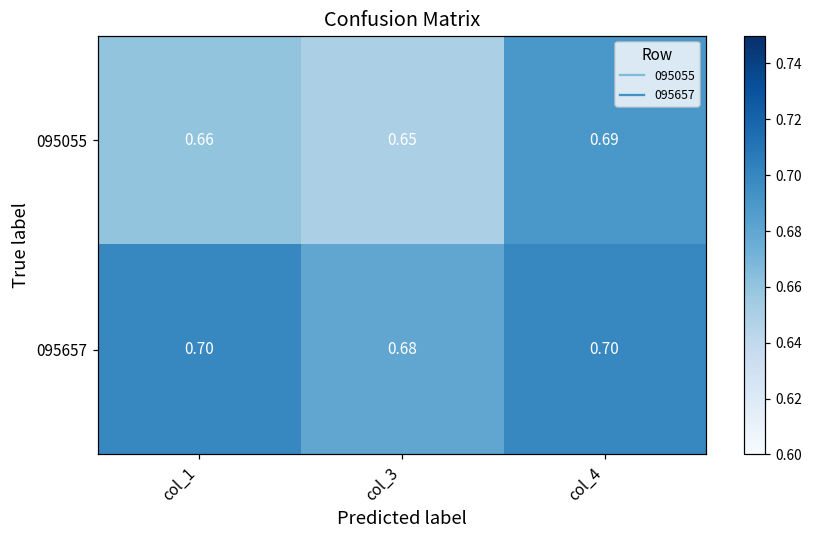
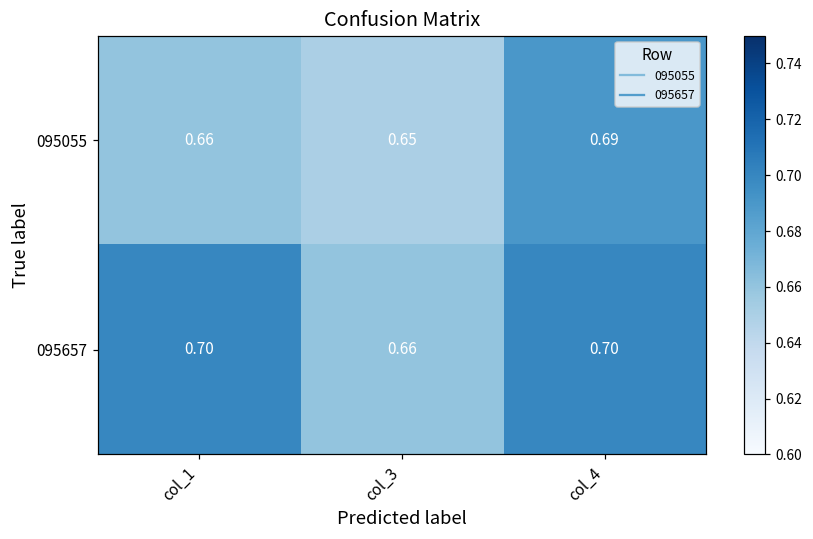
  {
    "095055": {
      "col_1": 0.66,
      "col_3": 0.65,
      "col_4": 0.69
    },
    "095657": {
      "col_1": 0.70,
-     "col_3": 0.68,
+     "col_3": 0.66,
      "col_4": 0.70
    }
  }
